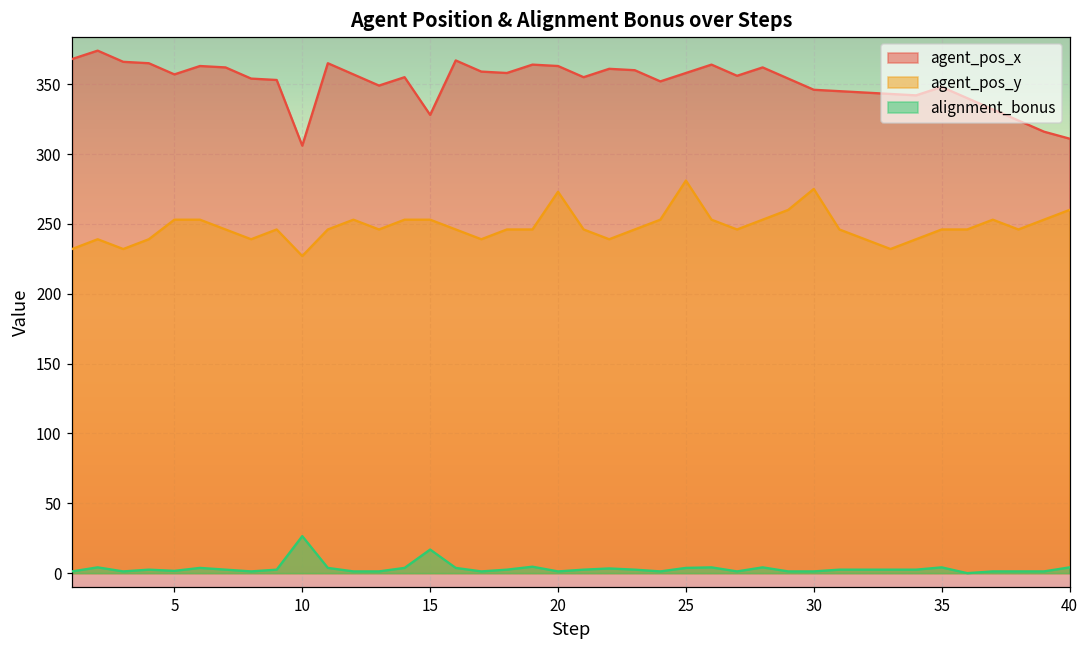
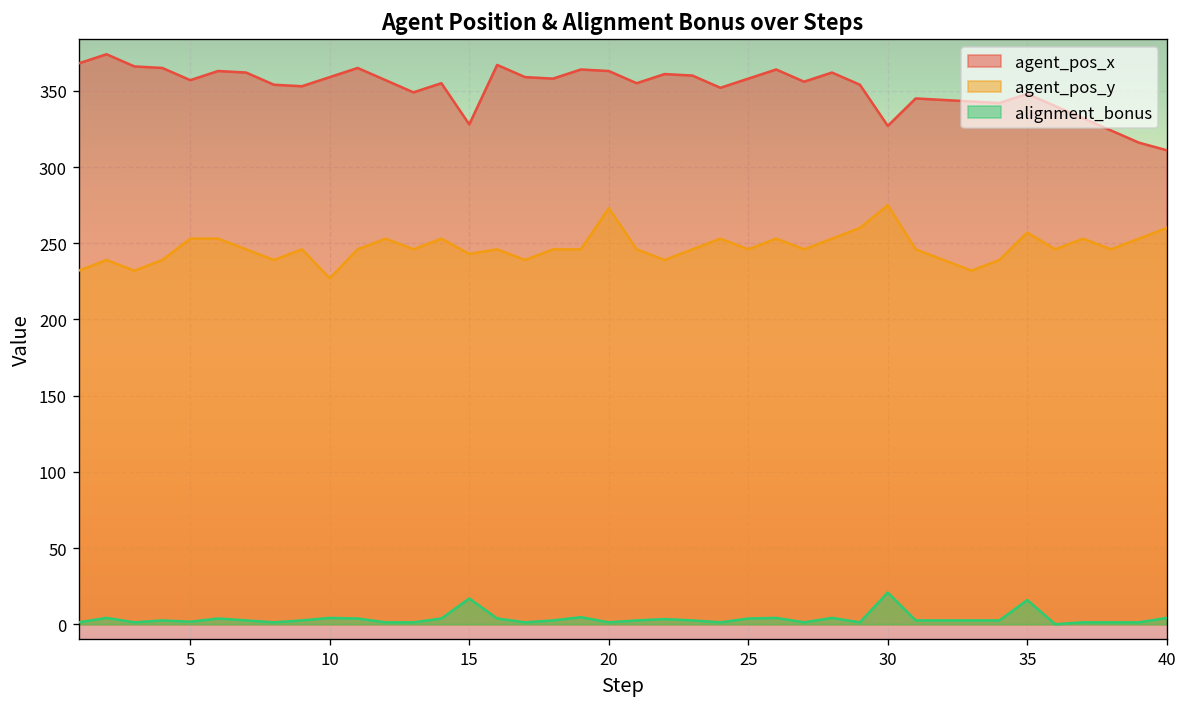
  {
    "agent_pos_x": {
      "5": 357,
-     "10": 306,
+     "10": 359,
      "15": 328,
      "20": 363,
      "25": 358,
-     "30": 346,
+     "30": 327,
      "40": 311
    },
    "agent_pos_y": {
      "5": 253,
      "10": 227,
-     "15": 253,
+     "15": 243,
      "20": 273,
-     "25": 281,
+     "25": 246,
      "30": 275,
-     "35": 246,
+     "35": 257,
      "40": 260
    },
    "alignment_bonus": {
      "5": 2,
-     "10": 26,
+     "10": 4,
      "15": 17,
      "20": 1,
      "25": 4,
-     "30": 1,
-     "35": 4,
+     "30": 21,
+     "35": 16,
      "40": 4
    }
  }
